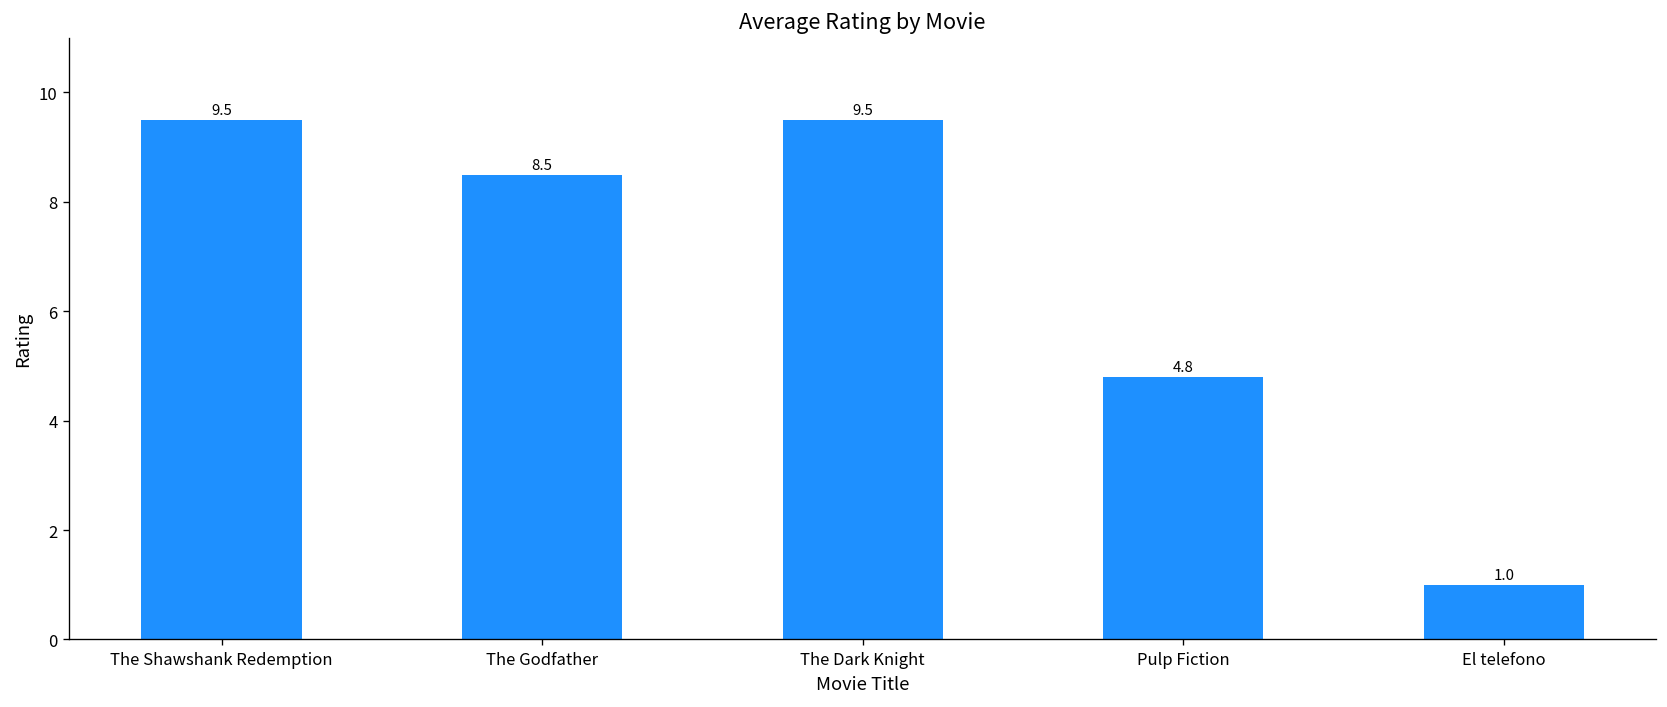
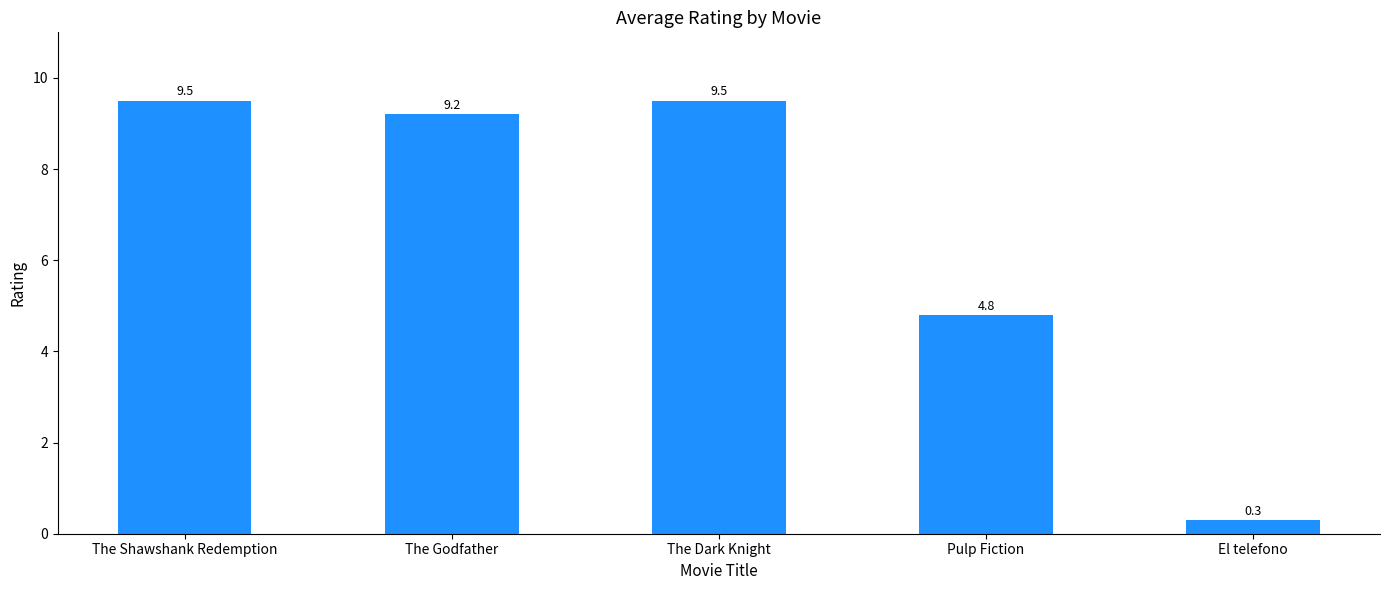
  {
    "The Shawshank Redemption": 9.5,
-   "The Godfather": 8.5,
+   "The Godfather": 9.2,
    "The Dark Knight": 9.5,
    "Pulp Fiction": 4.8,
-   "El telefono": 1.0
+   "El telefono": 0.3
  }
